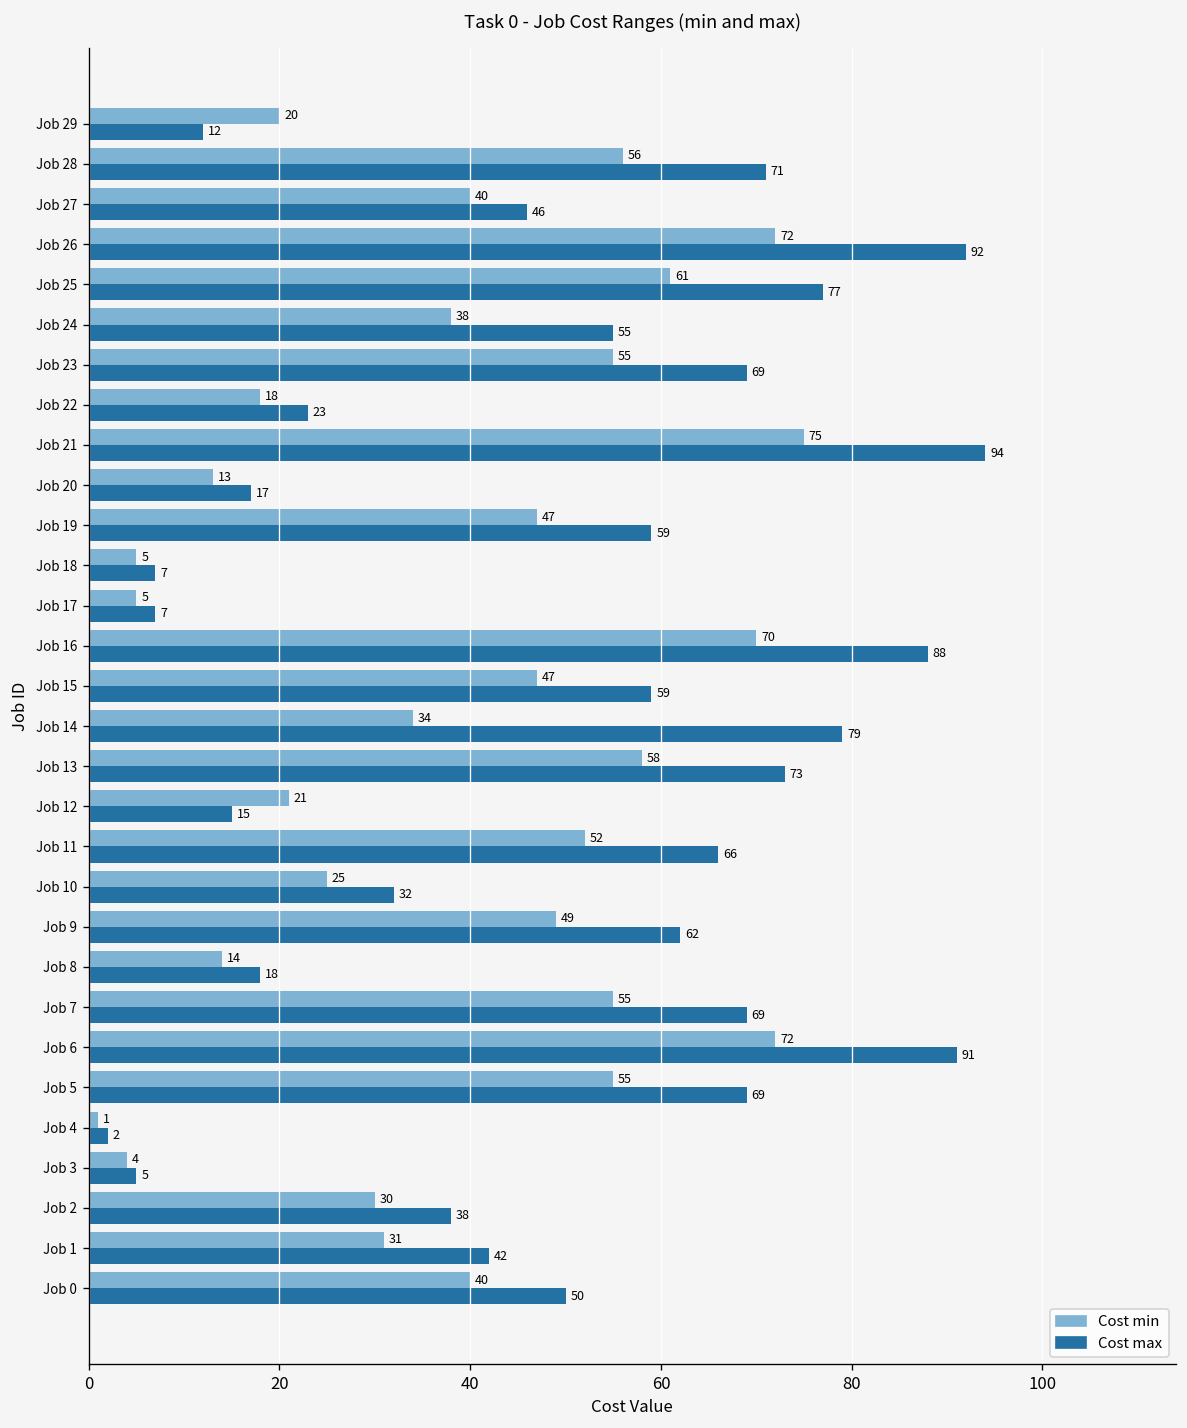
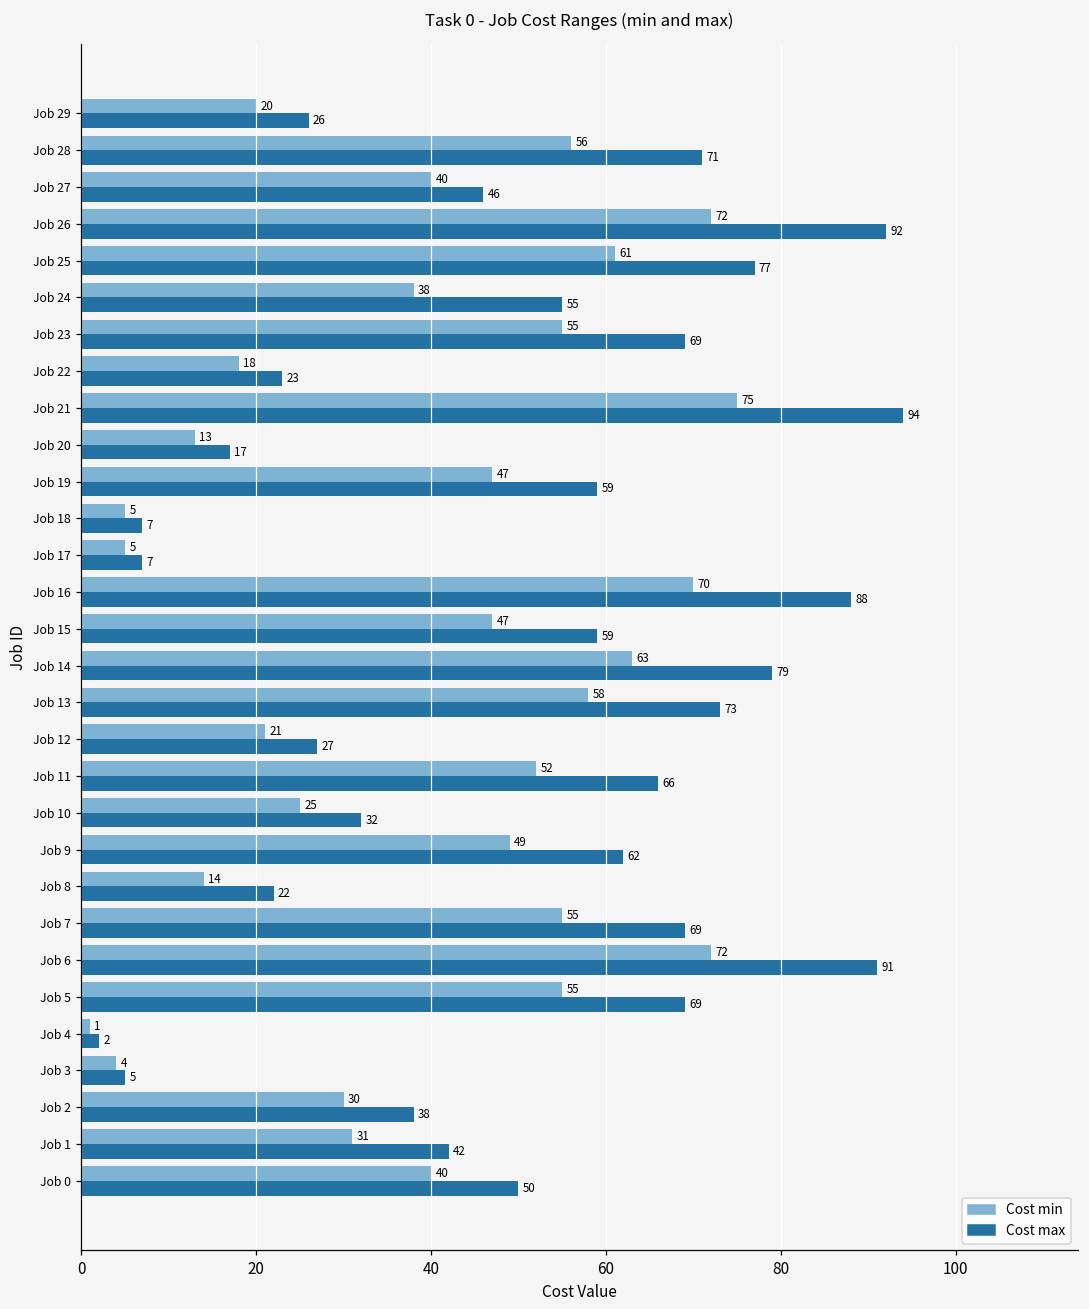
  {
    "Cost min": {
      "Job 29": 20,
      "Job 28": 56,
      "Job 27": 40,
      "Job 26": 72,
      "Job 25": 61,
      "Job 24": 38,
      "Job 23": 55,
      "Job 22": 18,
      "Job 21": 75,
      "Job 20": 13,
      "Job 19": 47,
      "Job 18": 5,
      "Job 17": 5,
      "Job 16": 70,
      "Job 15": 47,
-     "Job 14": 34,
+     "Job 14": 63,
      "Job 13": 58,
      "Job 12": 21,
      "Job 11": 52,
      "Job 10": 25,
      "Job 9": 49,
      "Job 8": 14,
      "Job 7": 55,
      "Job 6": 72,
      "Job 5": 55,
      "Job 4": 1,
      "Job 3": 4,
      "Job 2": 30,
      "Job 1": 31,
      "Job 0": 40
    },
    "Cost max": {
-     "Job 29": 12,
+     "Job 29": 26,
      "Job 28": 71,
      "Job 27": 46,
      "Job 26": 92,
      "Job 25": 77,
      "Job 24": 55,
      "Job 23": 69,
      "Job 22": 23,
      "Job 21": 94,
      "Job 20": 17,
      "Job 19": 59,
      "Job 18": 7,
      "Job 17": 7,
      "Job 16": 88,
      "Job 15": 59,
      "Job 14": 79,
      "Job 13": 73,
-     "Job 12": 15,
+     "Job 12": 27,
      "Job 11": 66,
      "Job 10": 32,
      "Job 9": 62,
-     "Job 8": 18,
+     "Job 8": 22,
      "Job 7": 69,
      "Job 6": 91,
      "Job 5": 69,
      "Job 4": 2,
      "Job 3": 5,
      "Job 2": 38,
      "Job 1": 42,
      "Job 0": 50
    }
  }
